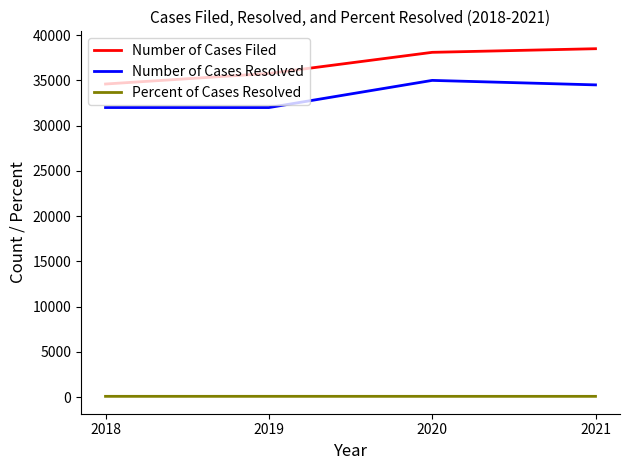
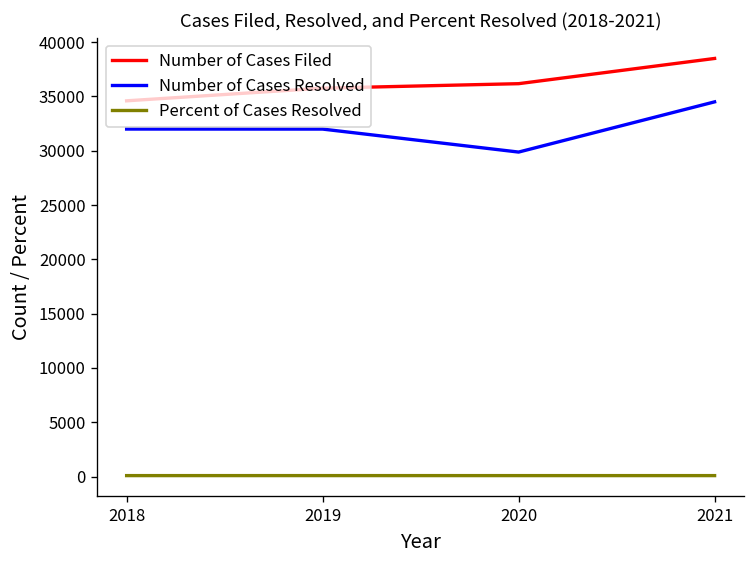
  {
    "Number of Cases Filed": {
-     "2020": 38000,
+     "2020": 36000,
      "2021": 39000
    },
    "Number of Cases Resolved": {
      "2018": 32000,
      "2019": 32000,
-     "2020": 35000,
+     "2020": 30000,
      "2021": 35000
    },
    "Percent of Cases Resolved": {
      "2018": 0,
      "2019": 0,
      "2020": 0,
      "2021": 0
    }
  }
